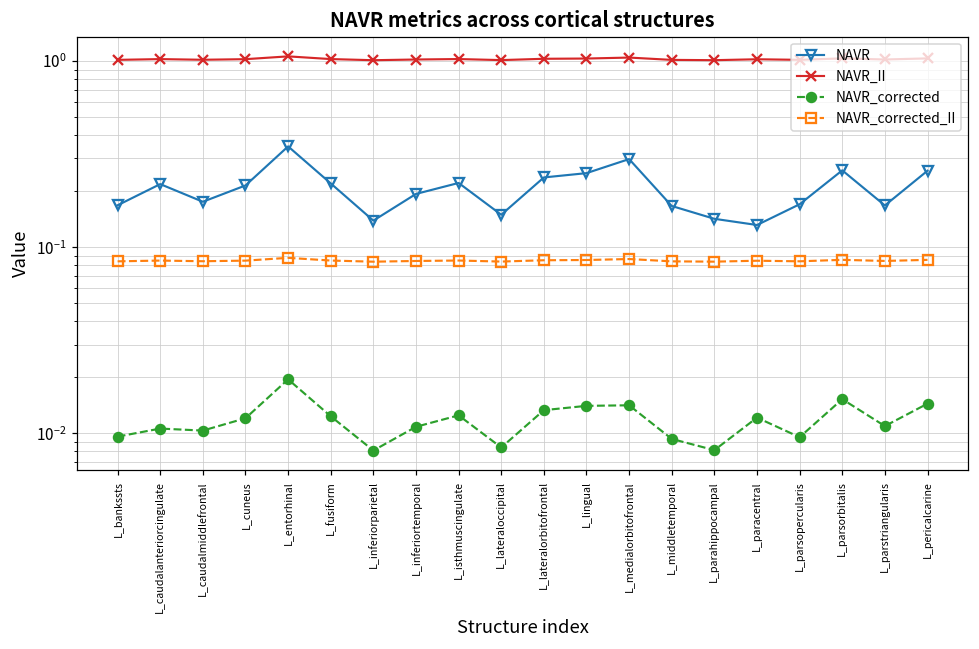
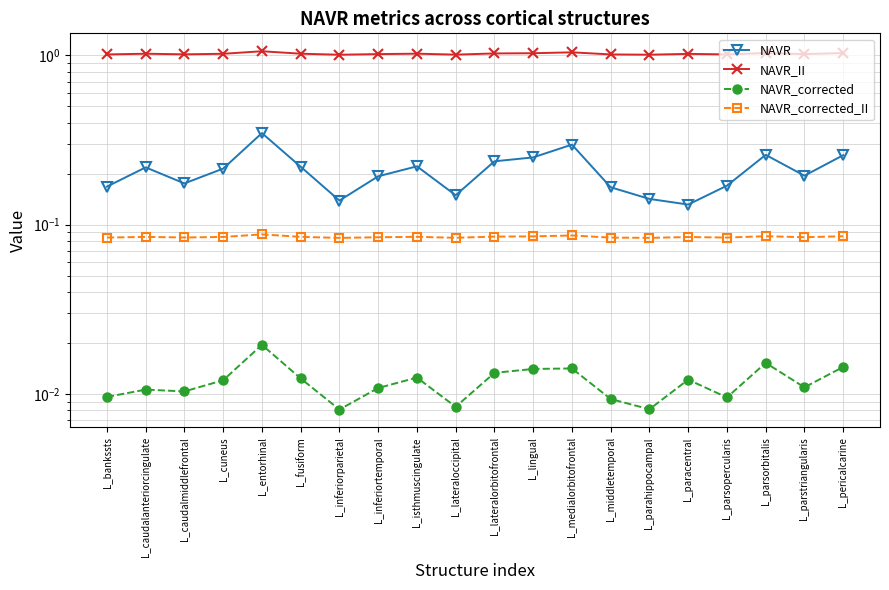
  {
    "NAVR": {
      "L_bankssts": 0.17,
      "L_caudalanteriorcingulate": 0.22,
      "L_caudalmiddlefrontal": 0.18,
      "L_cuneus": 0.21,
      "L_entorhinal": 0.35,
      "L_fusiform": 0.22,
      "L_inferiorparietal": 0.14,
      "L_inferiortemporal": 0.19,
      "L_isthmuscingulate": 0.22,
      "L_lateraloccipital": 0.15,
      "L_lateralorbitofrontal": 0.24,
      "L_lingual": 0.25,
      "L_medialorbitofrontal": 0.30,
      "L_middletemporal": 0.17,
      "L_parahippocampal": 0.14,
      "L_paracentral": 0.13,
      "L_parsopercularis": 0.17,
      "L_parsorbitalis": 0.26,
-     "L_parstriangularis": 0.17,
+     "L_parstriangularis": 0.19,
      "L_pericalcarine": 0.26
    },
    "NAVR_II": {
      "L_bankssts": 1.0,
      "L_caudalanteriorcingulate": 1.0,
      "L_caudalmiddlefrontal": 1.0,
      "L_cuneus": 1.0,
      "L_entorhinal": 1.1,
      "L_fusiform": 1.0,
      "L_inferiorparietal": 1.0,
      "L_inferiortemporal": 1.0,
      "L_isthmuscingulate": 1.0,
      "L_lateraloccipital": 1.0,
      "L_lateralorbitofrontal": 1.0,
      "L_lingual": 1.0,
      "L_medialorbitofrontal": 1.0,
      "L_middletemporal": 1.0,
      "L_parahippocampal": 1.0,
      "L_paracentral": 1.0
    },
    "NAVR_corrected": {
      "L_bankssts": 0.010,
      "L_caudalanteriorcingulate": 0.011,
      "L_caudalmiddlefrontal": 0.01,
      "L_cuneus": 0.012,
      "L_entorhinal": 0.02,
      "L_fusiform": 0.012,
      "L_inferiorparietal": 0.008,
      "L_inferiortemporal": 0.011,
      "L_isthmuscingulate": 0.012,
      "L_lateraloccipital": 0.008,
      "L_lateralorbitofrontal": 0.013,
      "L_lingual": 0.014,
      "L_medialorbitofrontal": 0.014,
      "L_middletemporal": 0.009,
      "L_parahippocampal": 0.008,
      "L_paracentral": 0.012,
      "L_parsopercularis": 0.010,
      "L_parsorbitalis": 0.015,
      "L_parstriangularis": 0.011,
      "L_pericalcarine": 0.014
    },
    "NAVR_corrected_II": {
      "L_bankssts": 0.08,
      "L_caudalanteriorcingulate": 0.08,
      "L_caudalmiddlefrontal": 0.08,
      "L_cuneus": 0.08,
      "L_entorhinal": 0.09,
      "L_fusiform": 0.08,
      "L_inferiorparietal": 0.08,
      "L_inferiortemporal": 0.08,
      "L_isthmuscingulate": 0.08,
      "L_lateraloccipital": 0.08,
      "L_lateralorbitofrontal": 0.09,
      "L_lingual": 0.09,
      "L_medialorbitofrontal": 0.09,
      "L_middletemporal": 0.08,
      "L_parahippocampal": 0.08,
      "L_paracentral": 0.08,
      "L_parsopercularis": 0.08,
      "L_parsorbitalis": 0.09,
      "L_parstriangularis": 0.08,
      "L_pericalcarine": 0.09
    }
  }
